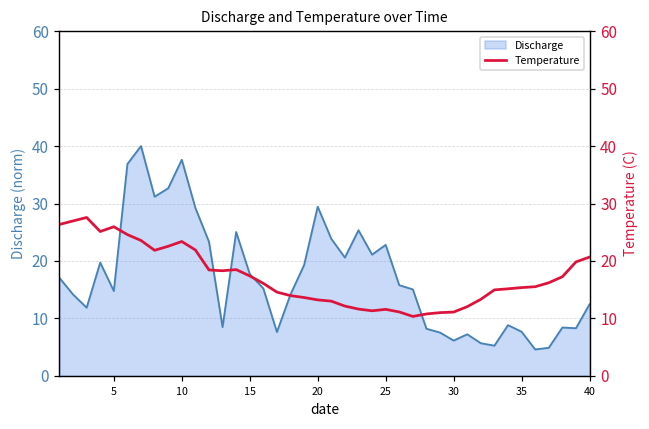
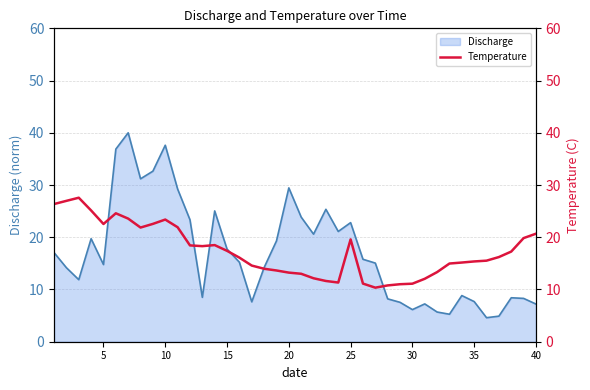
  {
    "Discharge": {
      "5": 15,
      "10": 38,
      "15": 18,
      "20": 29,
      "25": 23,
      "30": 6,
      "35": 8,
-     "40": 12
+     "40": 7
    },
    "Temperature": {
-     "5": 26,
+     "5": 23,
      "10": 23,
      "15": 17,
      "20": 13,
-     "25": 12,
+     "25": 20,
      "30": 11,
      "35": 15,
      "40": 21
    }
  }
